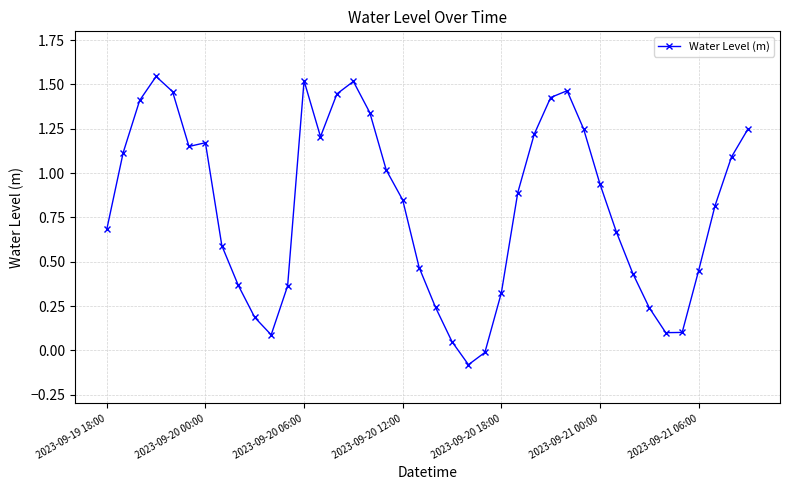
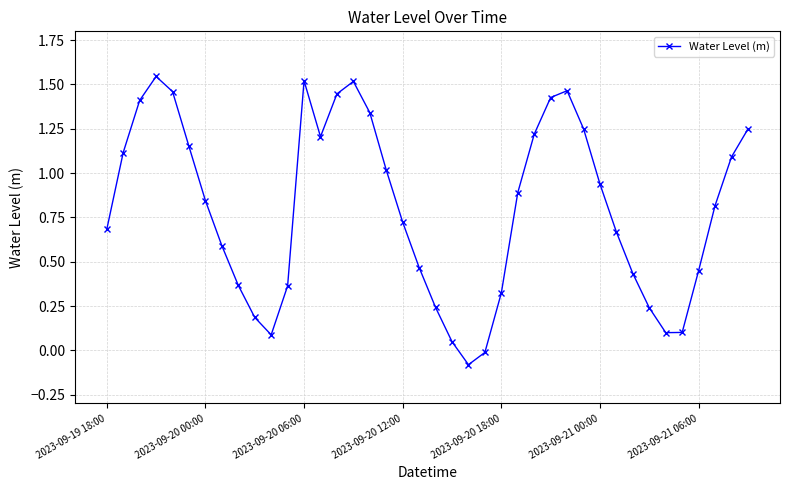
  {
    "2023-09-19 18:00": 0.68,
-   "2023-09-20 00:00": 1.17,
+   "2023-09-20 00:00": 0.84,
    "2023-09-20 06:00": 1.52,
-   "2023-09-20 12:00": 0.85,
+   "2023-09-20 12:00": 0.72,
    "2023-09-20 18:00": 0.32,
    "2023-09-21 00:00": 0.94,
    "2023-09-21 06:00": 0.45
  }
